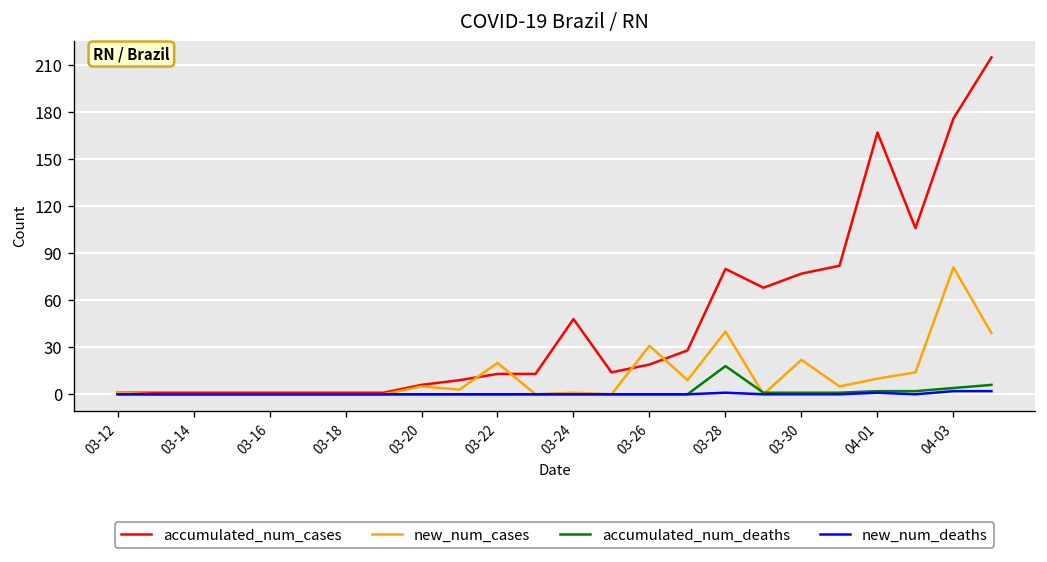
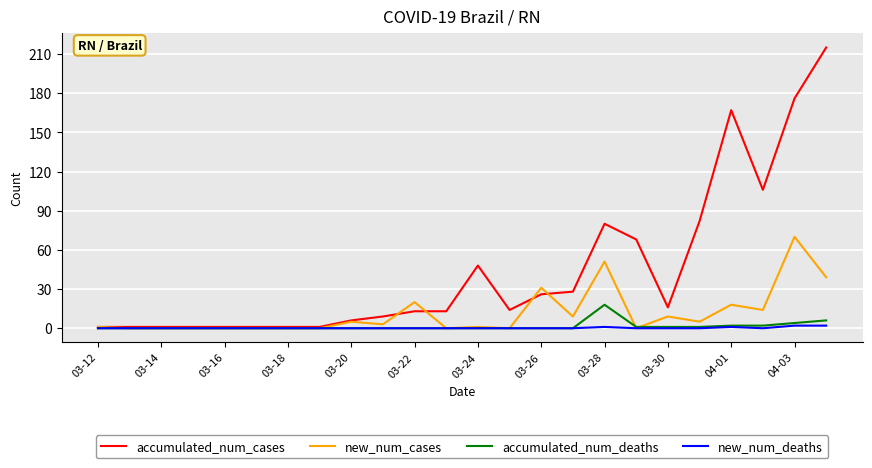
  {
    "accumulated_num_cases": {
      "03-22": 13,
      "03-24": 48,
-     "03-26": 19,
+     "03-26": 26,
      "03-28": 80,
-     "03-30": 77,
+     "03-30": 16,
      "04-01": 167,
      "04-03": 176
    },
    "new_num_cases": {
      "03-22": 20,
      "03-26": 31,
-     "03-28": 40,
-     "03-30": 22,
-     "04-01": 10,
-     "04-03": 81
+     "03-28": 51,
+     "03-30": 9,
+     "04-01": 18,
+     "04-03": 70
    },
    "accumulated_num_deaths": {
      "03-28": 18,
      "04-03": 4
    },
    "new_num_deaths": {
      "03-28": 1,
      "04-03": 2
    }
  }
